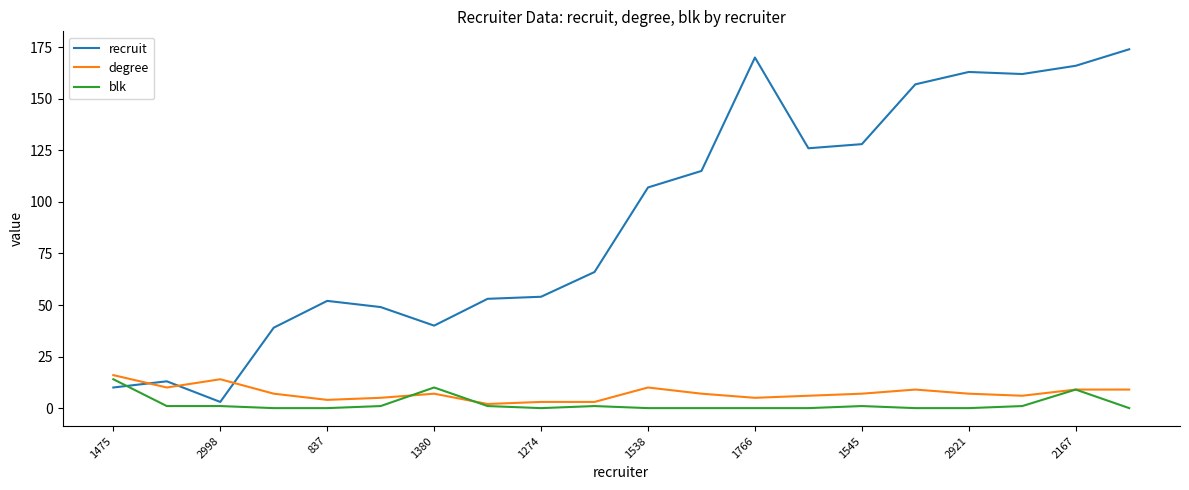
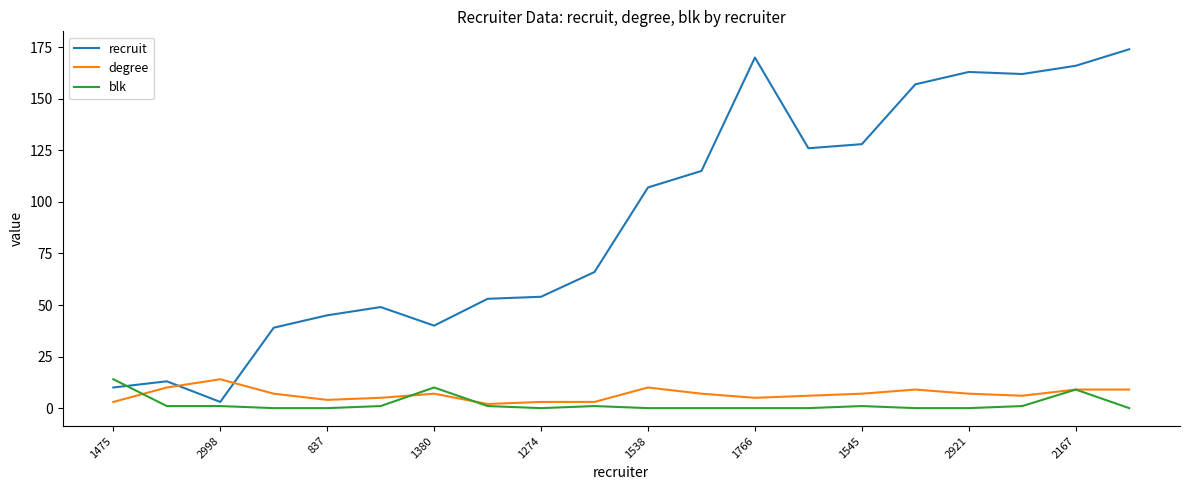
  {
    "recruit": {
      "1475": 10,
      "2998": 3,
-     "837": 52,
+     "837": 45,
      "1380": 40,
      "1274": 54,
      "1538": 107,
      "1766": 170,
      "1545": 128,
      "2921": 163,
      "2167": 166
    },
    "degree": {
-     "1475": 16,
+     "1475": 3,
      "2998": 14,
      "837": 4,
      "1380": 7,
      "1274": 3,
      "1538": 10,
      "1766": 5,
      "1545": 7,
      "2921": 7
    },
    "blk": {
      "1475": 14,
      "2998": 1,
      "837": 0,
      "1380": 10,
      "1274": 0,
      "1538": 0,
      "1766": 0,
      "1545": 1,
      "2921": 0
    }
  }
